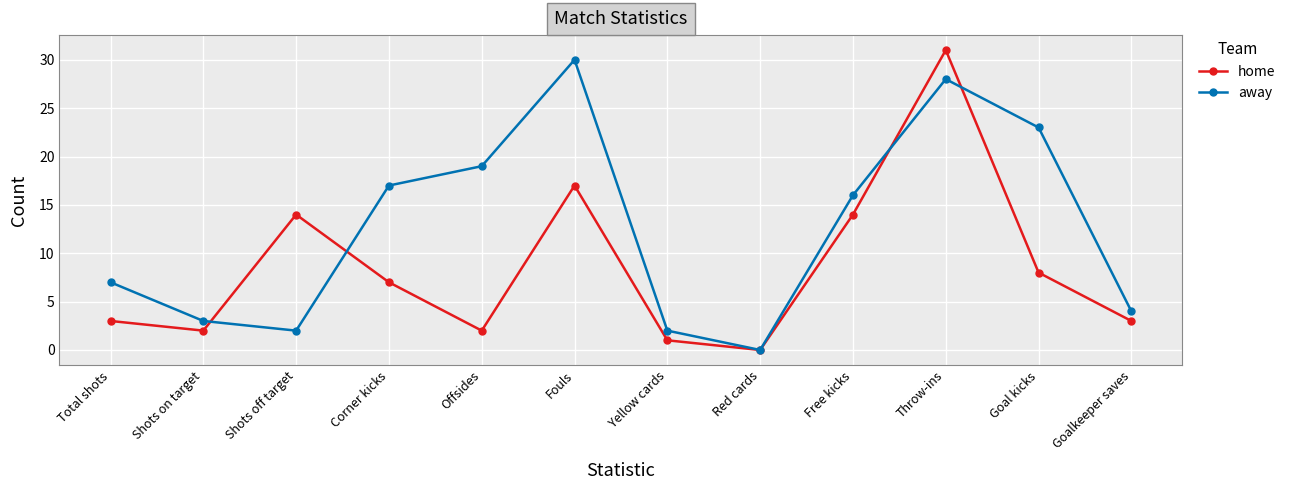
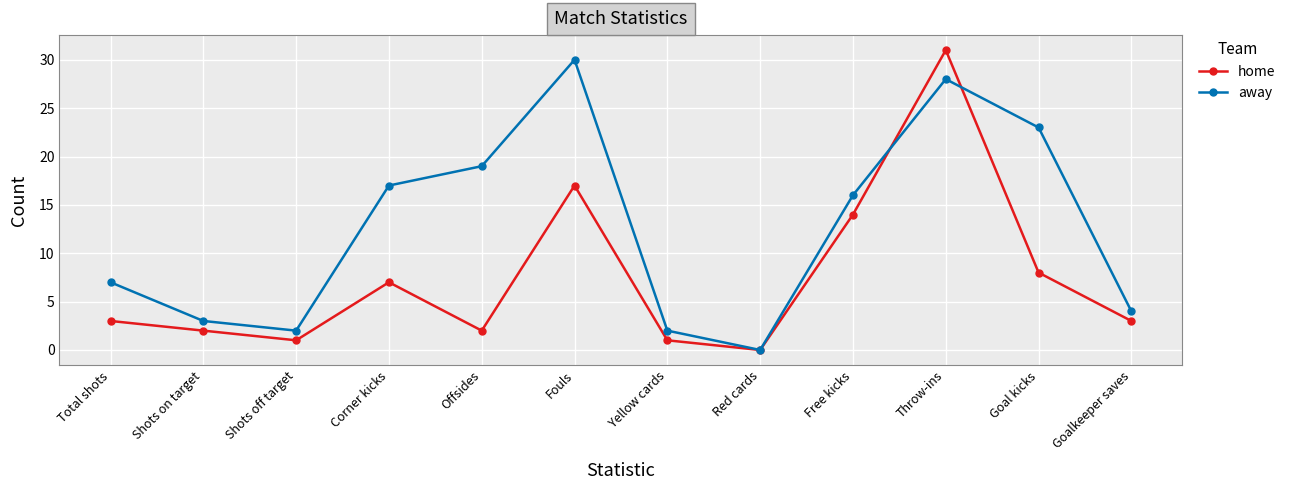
  {
    "home": {
      "Total shots": 3,
      "Shots on target": 2,
-     "Shots off target": 14,
+     "Shots off target": 1,
      "Corner kicks": 7,
      "Offsides": 2,
      "Fouls": 17,
      "Yellow cards": 1,
      "Free kicks": 14,
      "Throw-ins": 31,
      "Goal kicks": 8,
      "Goalkeeper saves": 3
    },
    "away": {
      "Total shots": 7,
      "Shots on target": 3,
      "Shots off target": 2,
      "Corner kicks": 17,
      "Offsides": 19,
      "Fouls": 30,
      "Yellow cards": 2,
      "Free kicks": 16,
      "Throw-ins": 28,
      "Goal kicks": 23,
      "Goalkeeper saves": 4
    }
  }
